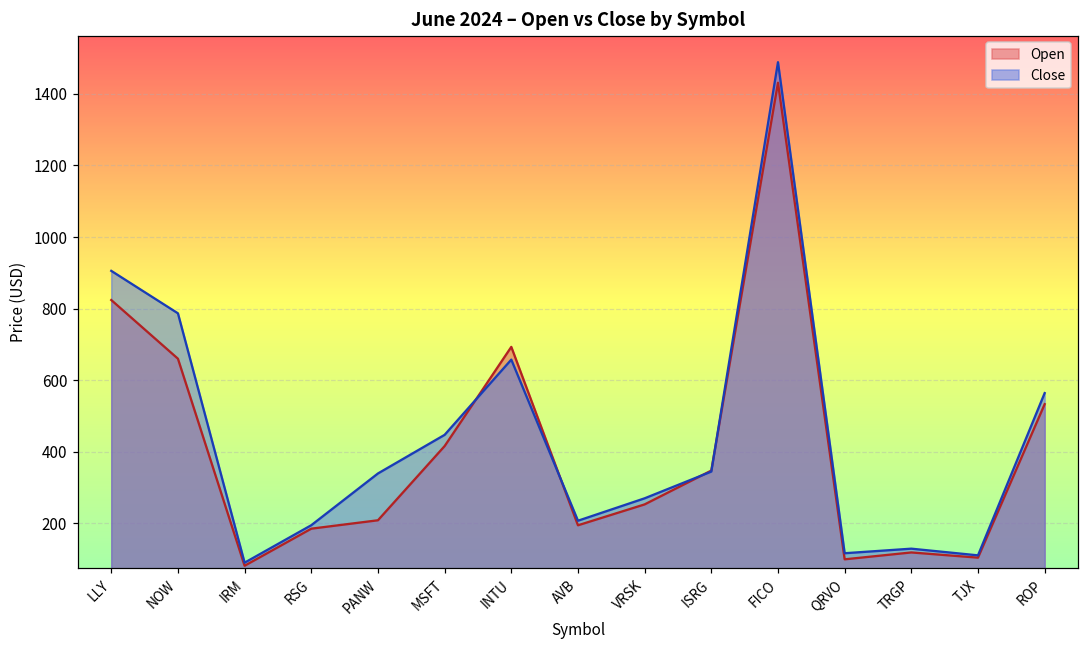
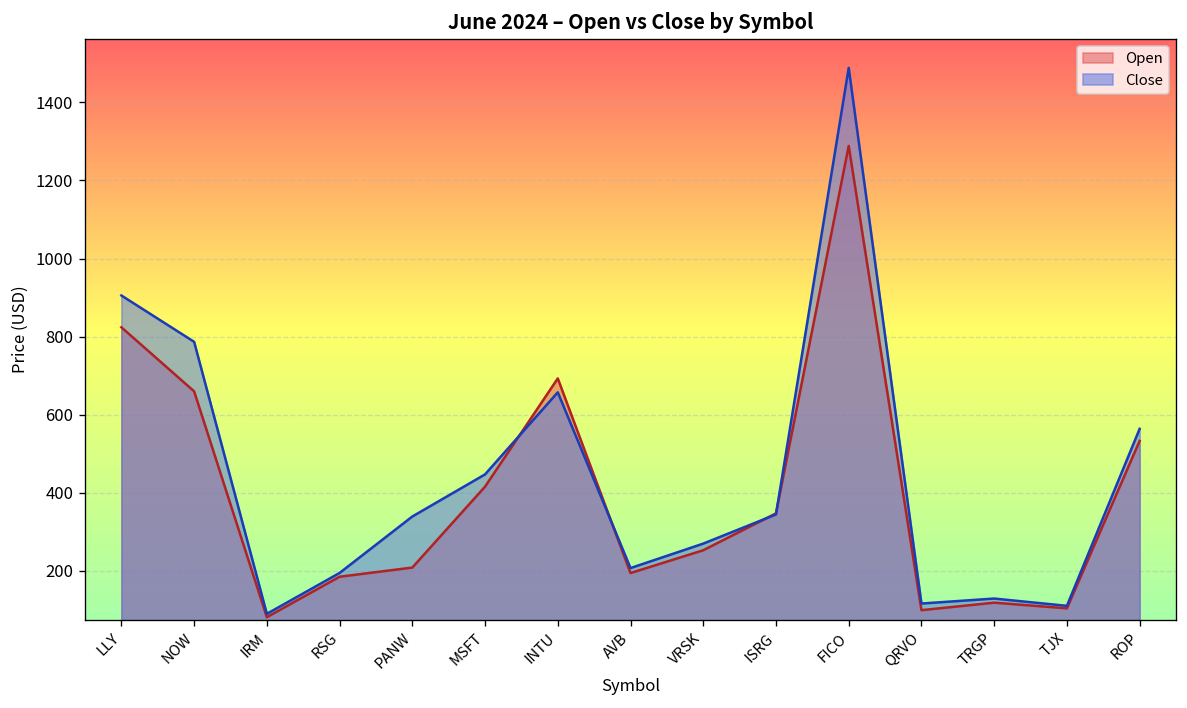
  {
    "Open": {
      "LLY": 820,
      "NOW": 660,
      "IRM": 80,
      "RSG": 180,
      "PANW": 210,
      "MSFT": 420,
      "INTU": 690,
      "AVB": 190,
      "VRSK": 250,
-     "FICO": 1430,
+     "FICO": 1290,
      "QRVO": 100,
      "TRGP": 120,
      "ROP": 530
    },
    "Close": {
      "LLY": 910,
      "NOW": 790,
      "IRM": 90,
      "RSG": 190,
      "PANW": 340,
      "MSFT": 450,
      "INTU": 660,
      "AVB": 210,
      "VRSK": 270,
      "FICO": 1490,
      "QRVO": 120,
      "TRGP": 130,
      "ROP": 560
    }
  }
